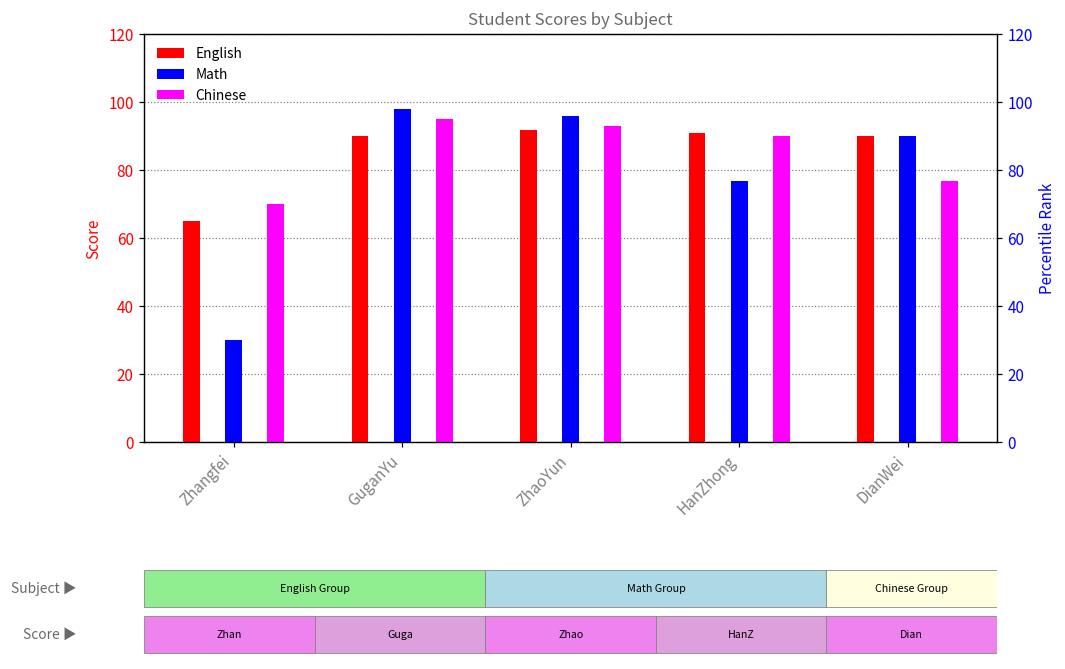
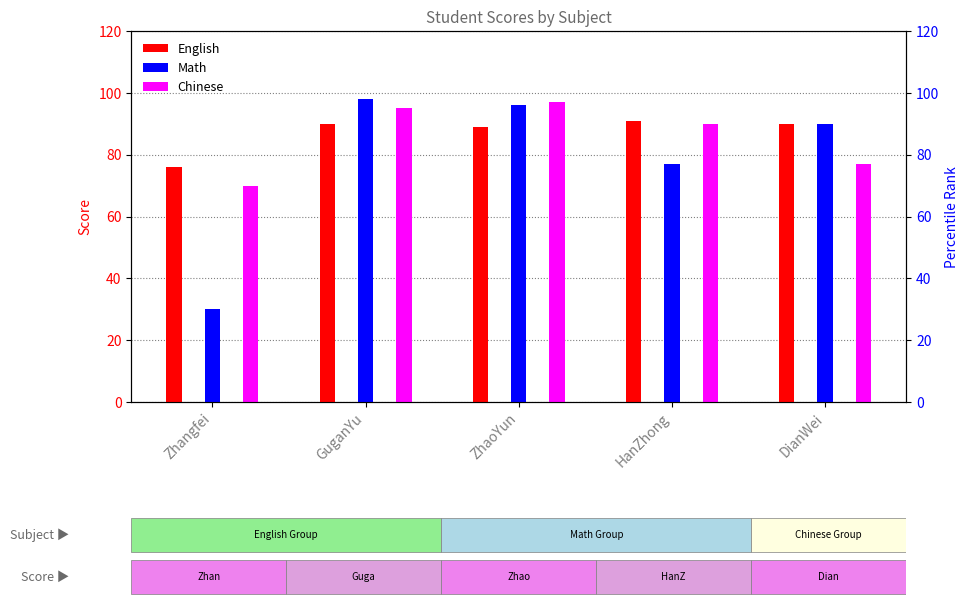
  {
    "Student Scores by Subject": {
      "English": {
-       "Zhangfei": 65,
+       "Zhangfei": 76,
        "GuganYu": 90,
-       "ZhaoYun": 92,
+       "ZhaoYun": 89,
        "HanZhong": 91,
        "DianWei": 90
      },
      "Chinese": {
        "Zhangfei": 70,
        "GuganYu": 95,
-       "ZhaoYun": 93,
+       "ZhaoYun": 97,
        "HanZhong": 90,
        "DianWei": 77
      }
    }
  }
